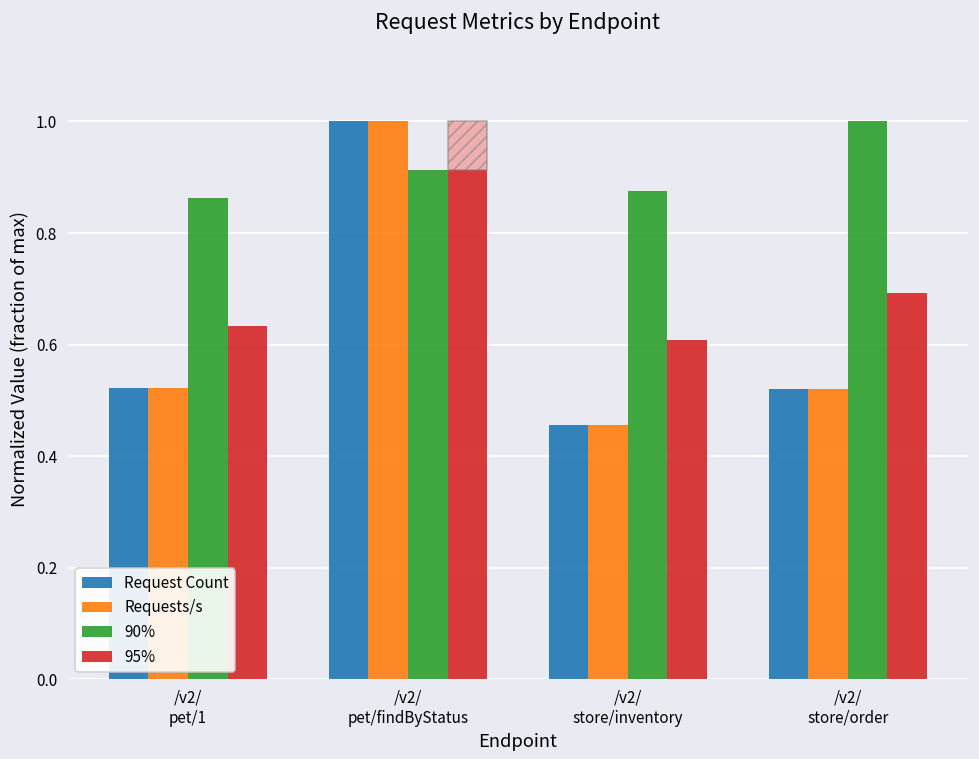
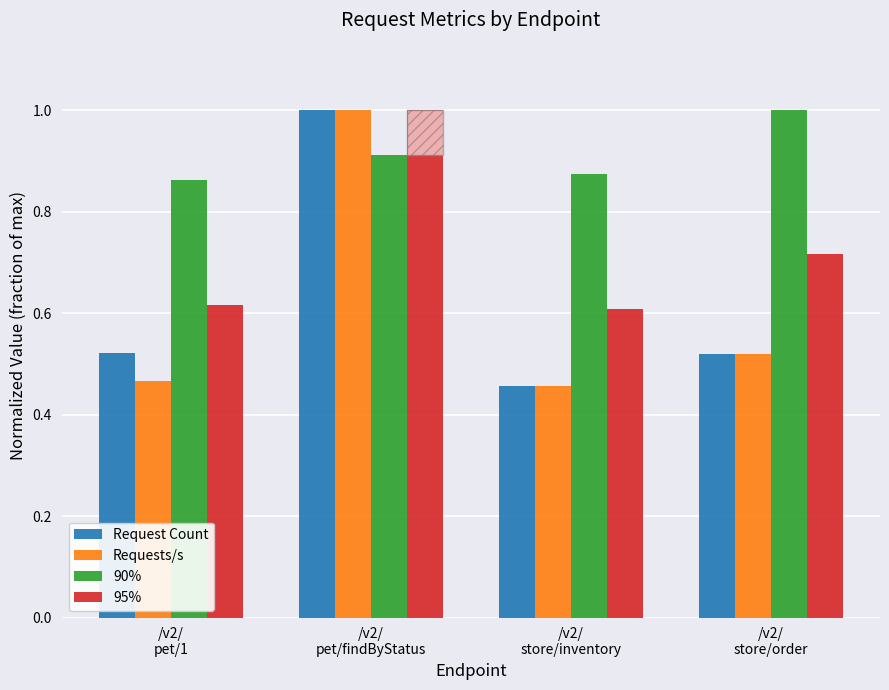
  {
    "Request Count": {
      "/v2/ pet/1": 0.52,
      "/v2/ pet/findByStatus": 1.00,
      "/v2/ store/inventory": 0.46,
      "/v2/ store/order": 0.52
    },
    "Requests/s": {
-     "/v2/ pet/1": 0.52,
+     "/v2/ pet/1": 0.47,
      "/v2/ pet/findByStatus": 1.00,
      "/v2/ store/inventory": 0.46,
      "/v2/ store/order": 0.52
    },
    "90%": {
      "/v2/ pet/1": 0.86,
      "/v2/ pet/findByStatus": 0.91,
      "/v2/ store/inventory": 0.88,
      "/v2/ store/order": 1.00
    },
    "95%": {
-     "/v2/ pet/1": 0.63,
+     "/v2/ pet/1": 0.62,
      "/v2/ pet/findByStatus": 1.00,
      "/v2/ store/inventory": 0.61,
-     "/v2/ store/order": 0.69
+     "/v2/ store/order": 0.72
    }
  }
